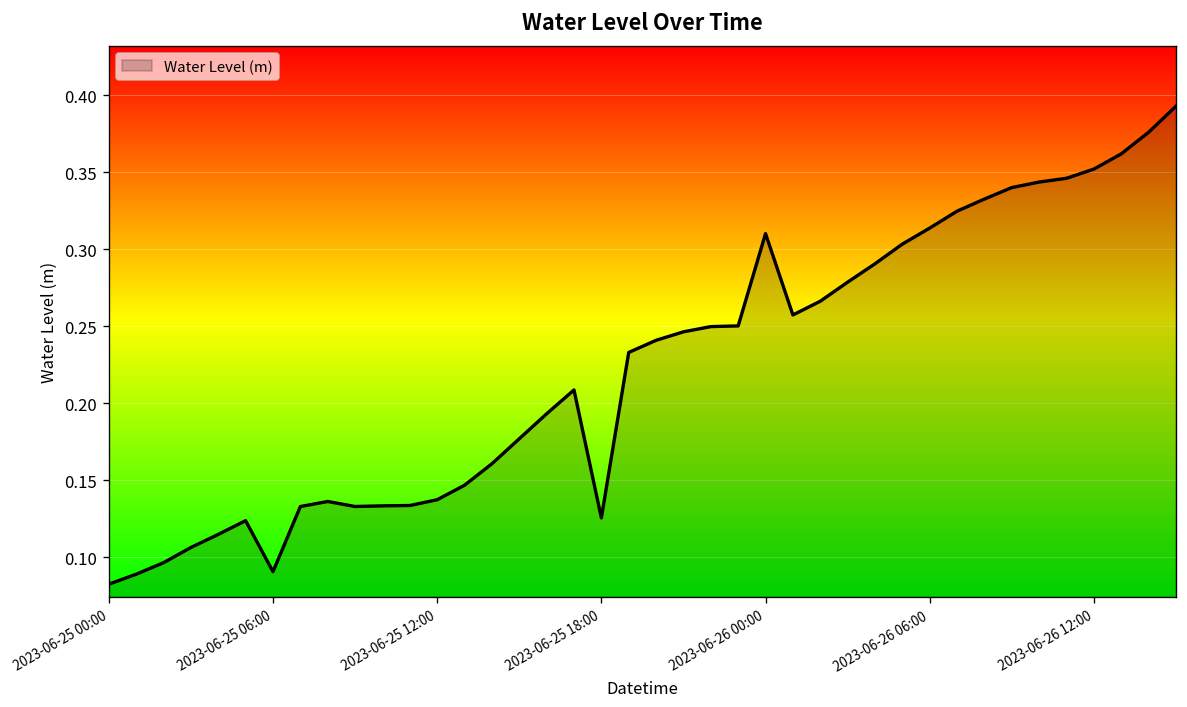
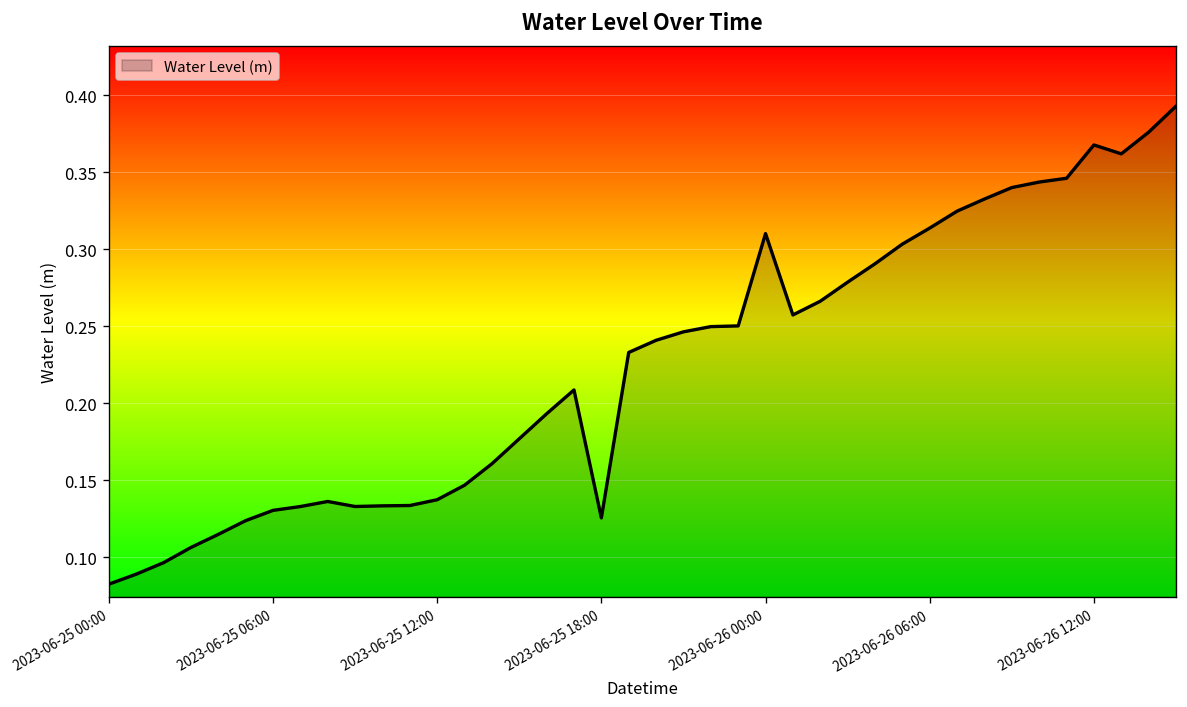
  {
    "2023-06-25 00:00": 0.082,
-   "2023-06-25 06:00": 0.091,
+   "2023-06-25 06:00": 0.130,
    "2023-06-25 12:00": 0.137,
    "2023-06-25 18:00": 0.126,
    "2023-06-26 00:00": 0.310,
    "2023-06-26 06:00": 0.314,
-   "2023-06-26 12:00": 0.352
+   "2023-06-26 12:00": 0.368
  }
